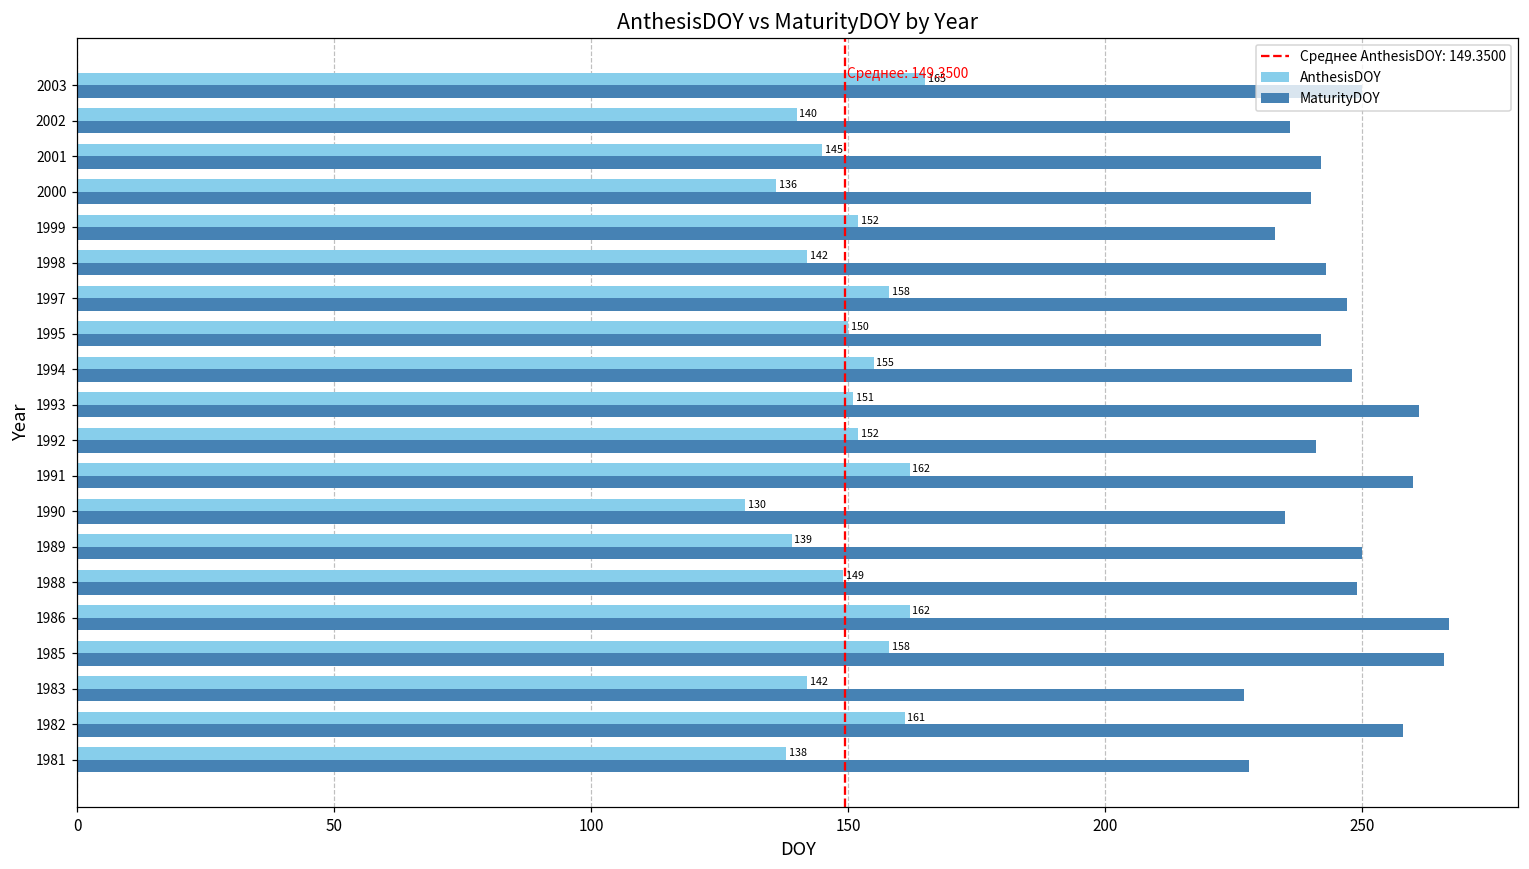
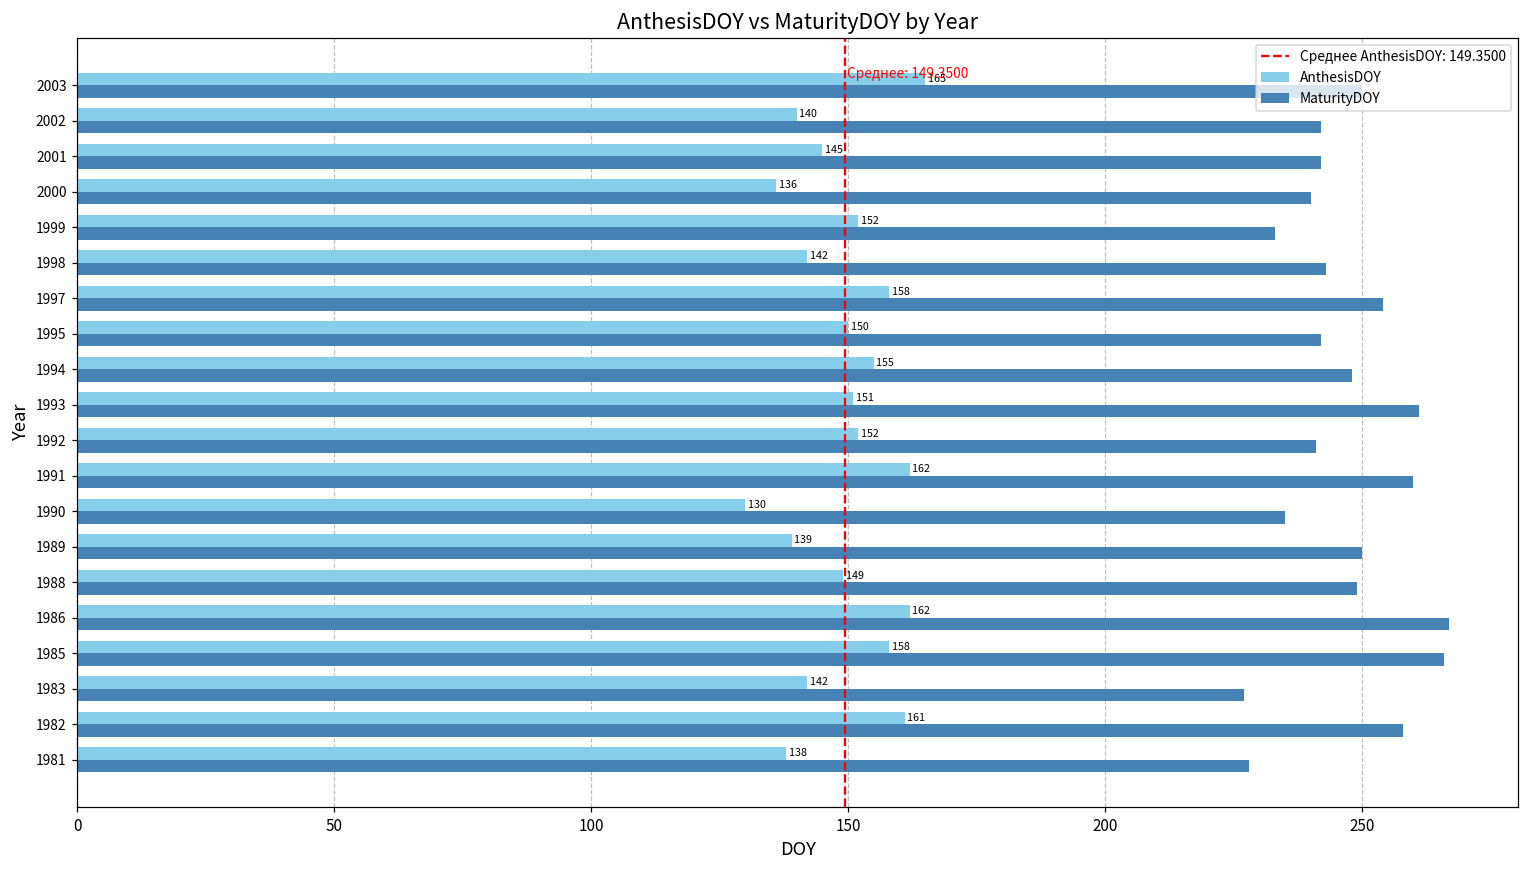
  {
    "AnthesisDOY": {
      "2002": 140,
      "2001": 145,
      "2000": 136,
      "1999": 152,
      "1998": 142,
      "1997": 158,
      "1995": 150,
      "1994": 155,
      "1993": 151,
      "1992": 152,
      "1991": 162,
      "1990": 130,
      "1989": 139,
      "1988": 149,
      "1986": 162,
      "1985": 158,
      "1983": 142,
      "1982": 161,
      "1981": 138
    },
    "MaturityDOY": {
-     "2002": 236,
+     "2002": 242,
      "2001": 242,
      "2000": 240,
      "1999": 233,
      "1998": 243,
-     "1997": 247,
+     "1997": 254,
      "1995": 242,
      "1994": 248,
      "1993": 261,
      "1992": 241,
      "1991": 260,
      "1990": 235,
      "1989": 250,
      "1988": 249,
      "1986": 267,
      "1985": 266,
      "1983": 227,
      "1982": 258,
      "1981": 228
    }
  }
